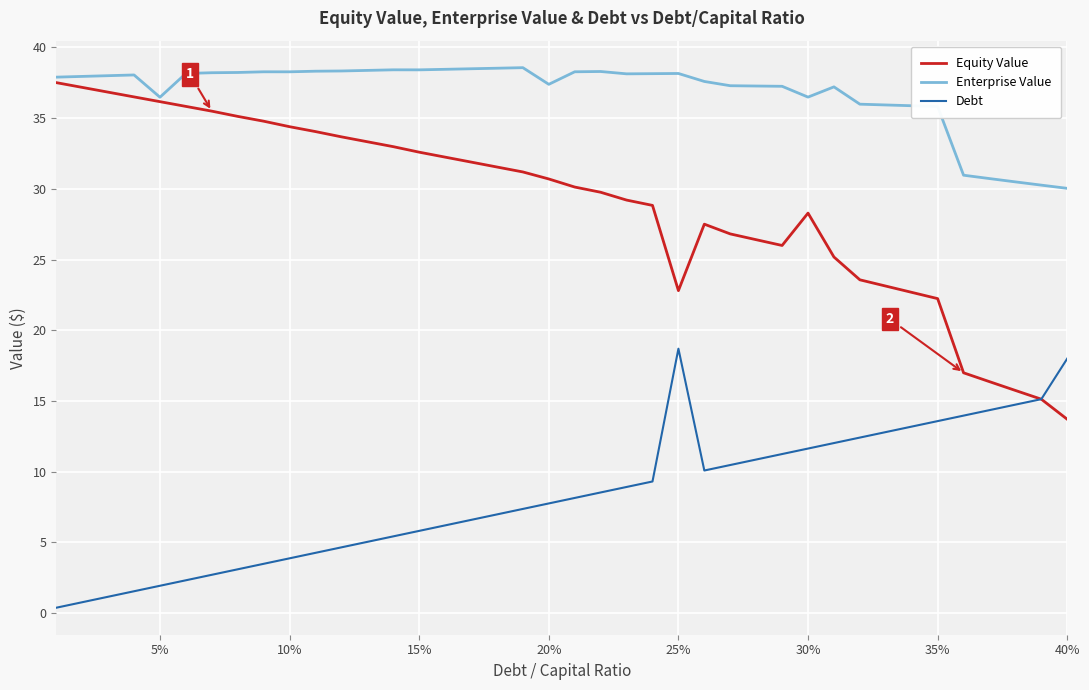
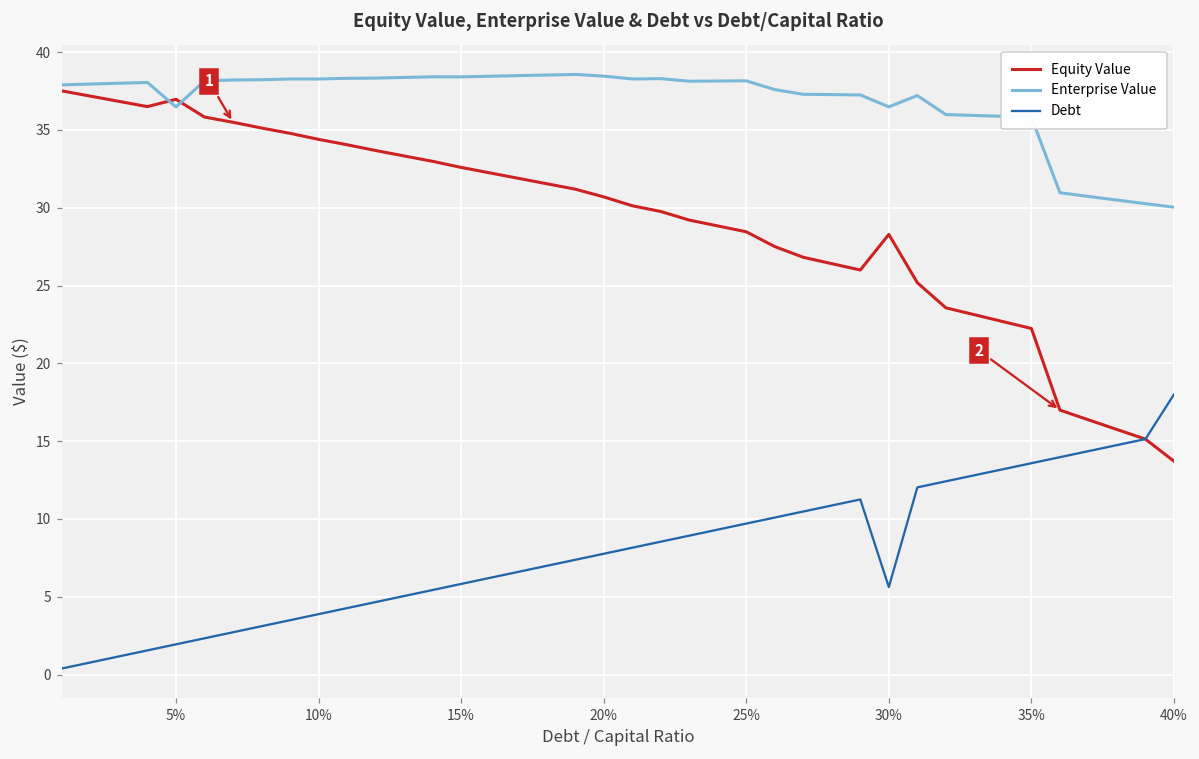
  {
    "Equity Value": {
-     "5%": 36.2,
+     "5%": 37.0,
      "10%": 34.4,
      "15%": 32.6,
      "20%": 30.7,
-     "25%": 22.8,
+     "25%": 28.5,
      "30%": 28.3,
      "35%": 22.2,
      "40%": 13.7
    },
    "Enterprise Value": {
      "5%": 36.5,
      "10%": 38.3,
      "15%": 38.4,
-     "20%": 37.4,
+     "20%": 38.5,
      "25%": 38.2,
      "30%": 36.5,
      "40%": 30.0
    },
    "Debt": {
      "5%": 1.9,
      "10%": 3.9,
      "15%": 5.8,
      "20%": 7.8,
-     "25%": 18.7,
-     "30%": 11.6,
+     "25%": 9.7,
+     "30%": 5.6,
      "35%": 13.6,
      "40%": 18.0
    }
  }
